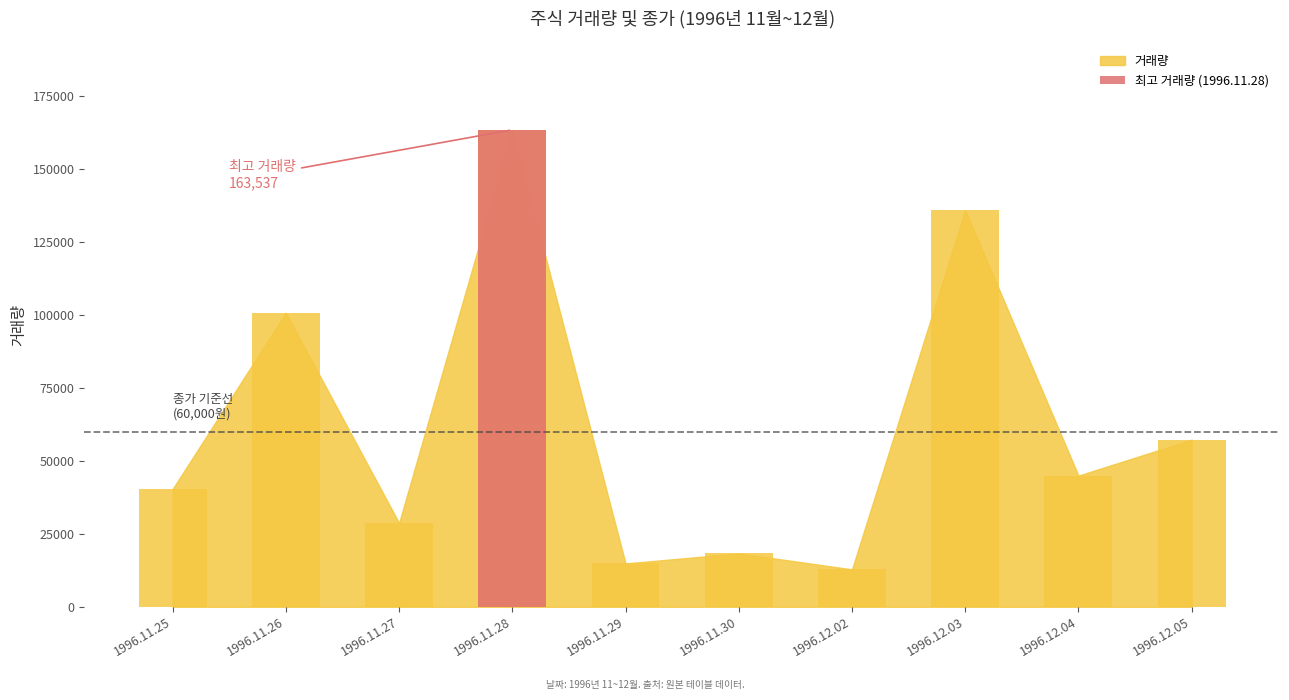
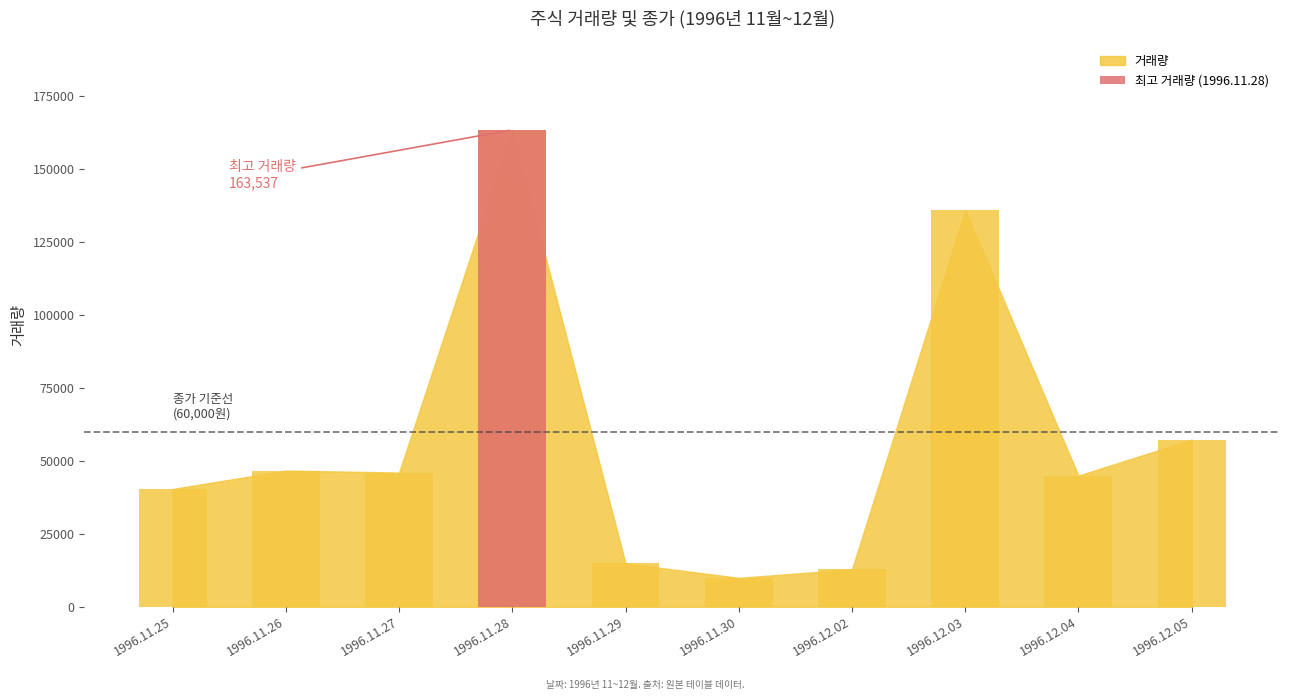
  {
    "거래량": {
      "1996.11.25": "40000",
-     "1996.11.26": "101000",
-     "1996.11.27": "29000",
+     "1996.11.26": "47000",
+     "1996.11.27": "46000",
      "1996.11.29": "15000",
-     "1996.11.30": "18000",
+     "1996.11.30": "10000",
      "1996.12.02": "13000",
      "1996.12.03": "136000",
      "1996.12.04": "45000",
      "1996.12.05": "57000"
    },
    "최고 거래량 (1996.11.28)": {
      "1996.11.28": "163,537"
    }
  }
